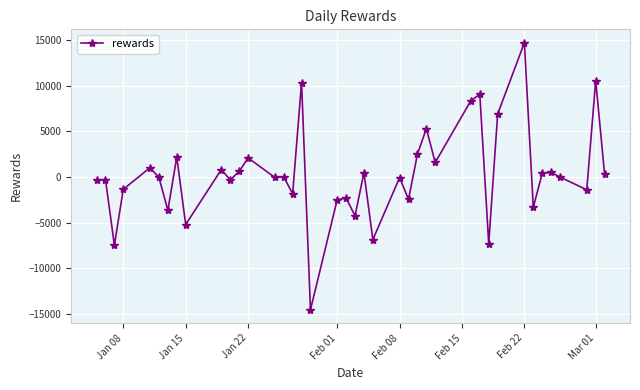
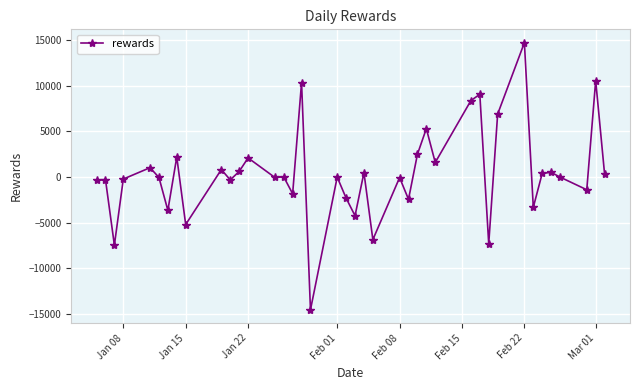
  {
-   "Jan 08": -1000,
+   "Jan 08": 0,
    "Jan 15": -5000,
    "Jan 22": 2000,
-   "Feb 01": -2000,
+   "Feb 01": 0,
    "Feb 08": 0,
    "Feb 22": 15000,
    "Mar 01": 11000
  }
